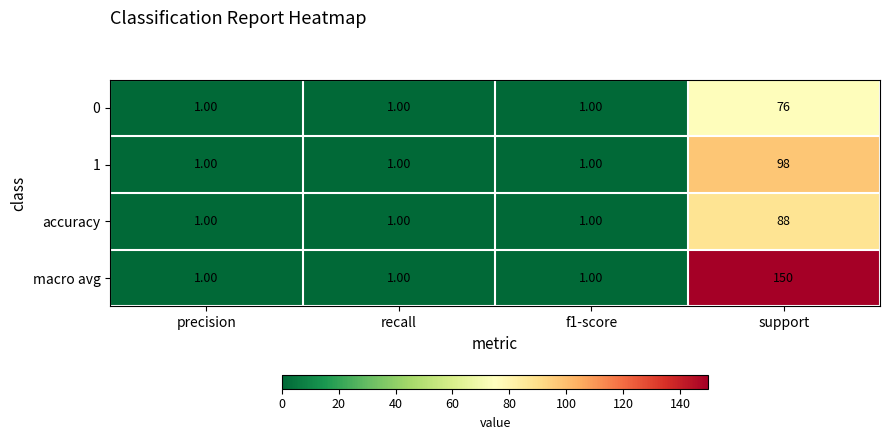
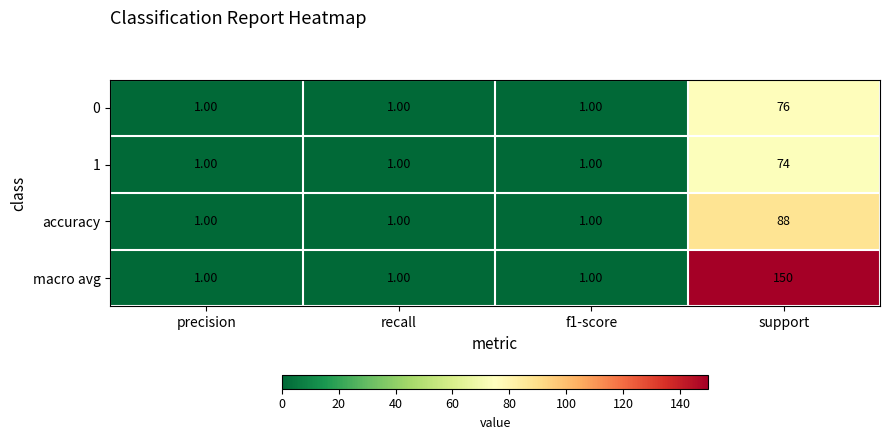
  {
    "0": {
      "precision": 1.00,
      "recall": 1.00,
      "f1-score": 1.00,
      "support": 76
    },
    "1": {
      "precision": 1.00,
      "recall": 1.00,
      "f1-score": 1.00,
-     "support": 98
+     "support": 74
    },
    "accuracy": {
      "precision": 1.00,
      "recall": 1.00,
      "f1-score": 1.00,
      "support": 88
    },
    "macro avg": {
      "precision": 1.00,
      "recall": 1.00,
      "f1-score": 1.00,
      "support": 150
    }
  }
